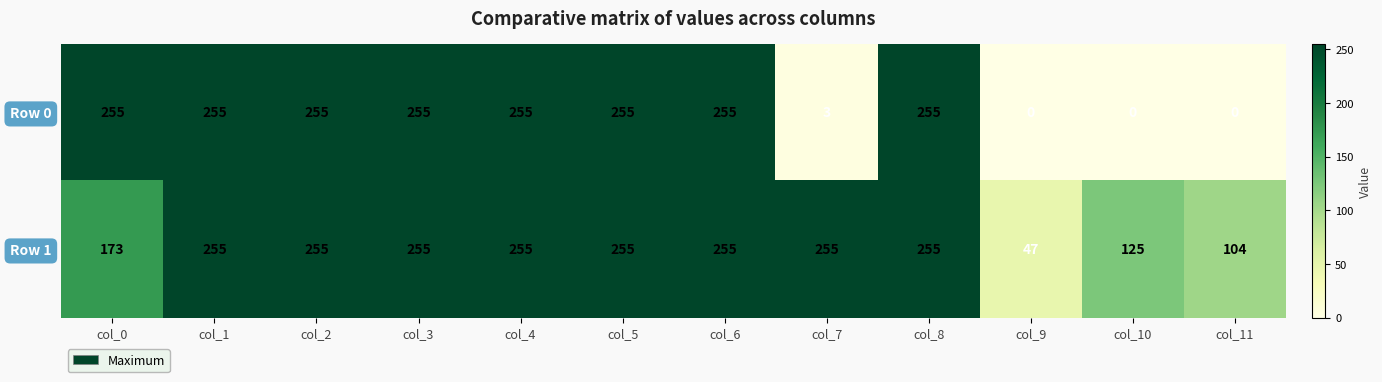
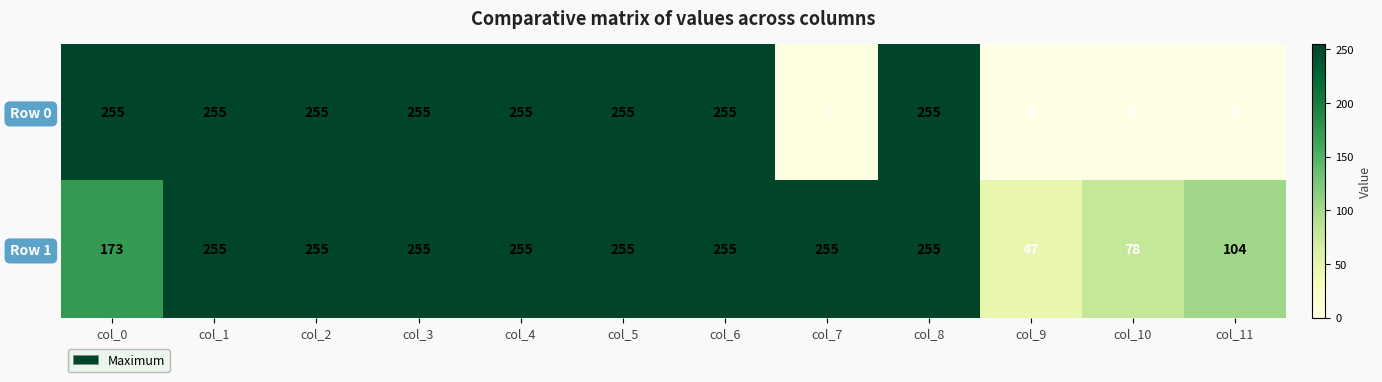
  {
    "Row 0": {
      "col_0": 255,
      "col_1": 255,
      "col_2": 255,
      "col_3": 255,
      "col_4": 255,
      "col_5": 255,
      "col_6": 255,
      "col_8": 255
    },
    "Row 1": {
      "col_0": 173,
      "col_1": 255,
      "col_2": 255,
      "col_3": 255,
      "col_4": 255,
      "col_5": 255,
      "col_6": 255,
      "col_7": 255,
      "col_8": 255,
      "col_9": 47,
-     "col_10": 125,
+     "col_10": 78,
      "col_11": 104
    }
  }
